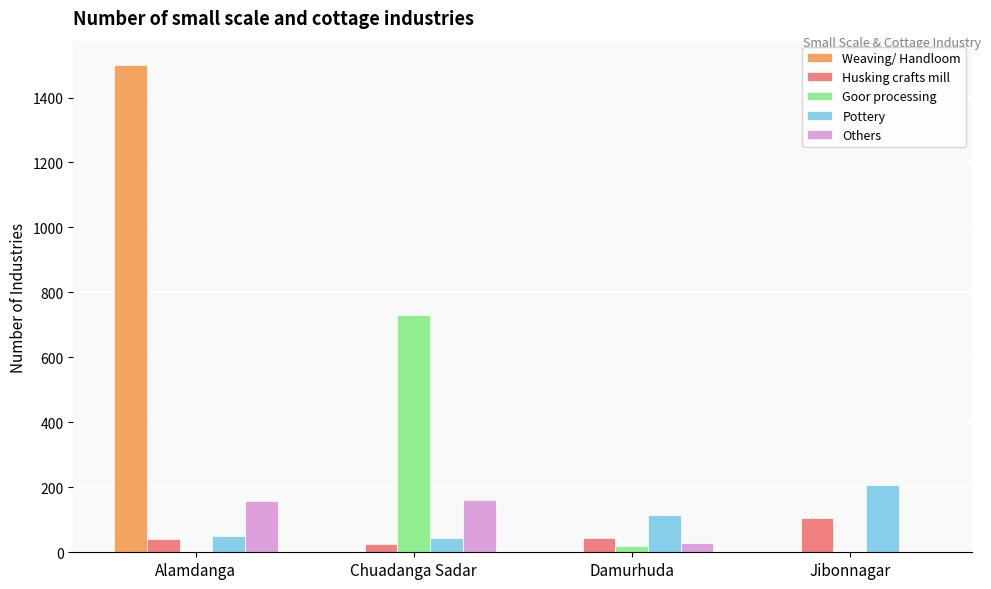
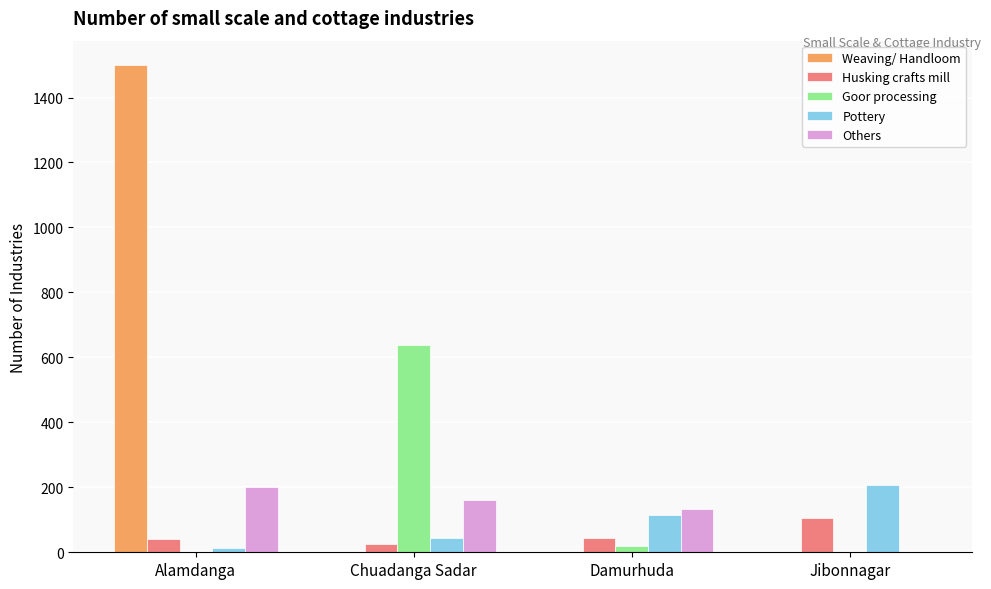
  {
    "Goor processing": {
      "Alamdanga": 0,
-     "Chuadanga Sadar": 730,
+     "Chuadanga Sadar": 640,
      "Damurhuda": 20,
      "Jibonnagar": 0
    },
    "Pottery": {
-     "Alamdanga": 50,
+     "Alamdanga": 10,
      "Chuadanga Sadar": 50,
      "Damurhuda": 110,
      "Jibonnagar": 210
    },
    "Others": {
-     "Alamdanga": 160,
+     "Alamdanga": 200,
      "Chuadanga Sadar": 160,
-     "Damurhuda": 30,
+     "Damurhuda": 130,
      "Jibonnagar": 0
    }
  }
